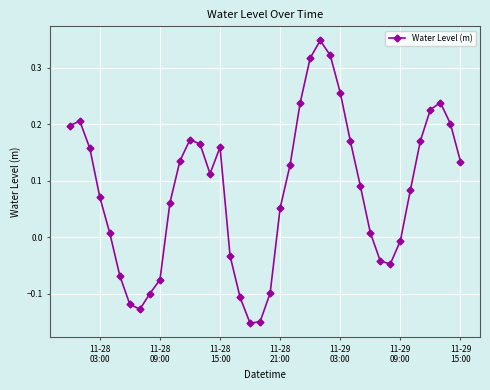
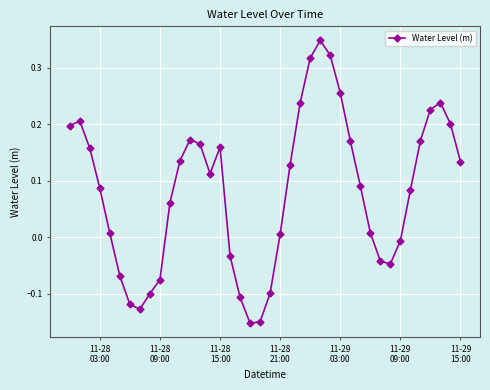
  {
-   "11-28 03:00": 0.07,
+   "11-28 03:00": 0.09,
    "11-28 09:00": -0.08,
    "11-28 15:00": 0.16,
-   "11-28 21:00": 0.05,
+   "11-28 21:00": 0.01,
    "11-29 03:00": 0.26,
    "11-29 09:00": -0.01,
    "11-29 15:00": 0.13
  }
